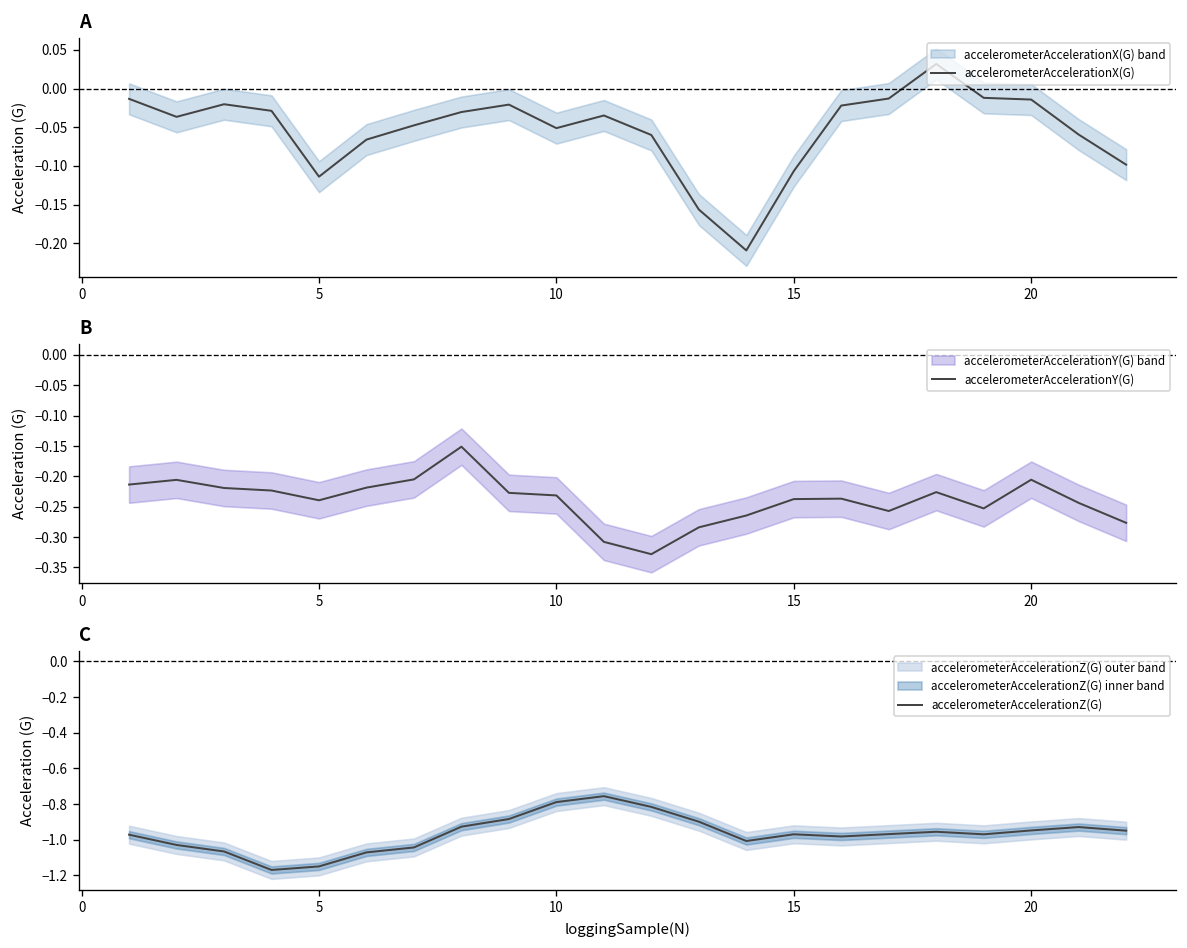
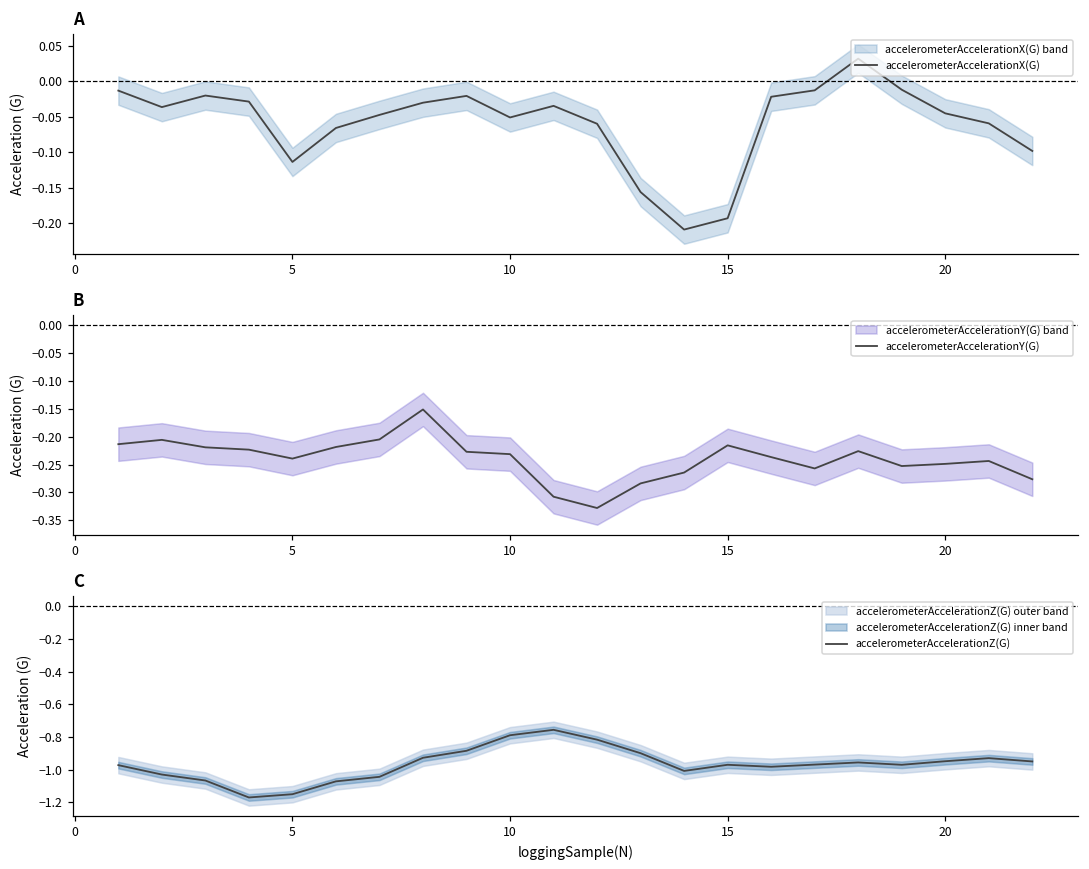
  {
    "A": {
      "accelerometerAccelerationX(G)": {
        "5": -0.11,
        "10": -0.05,
-       "15": -0.11,
-       "20": -0.01
+       "15": -0.19,
+       "20": -0.05
      }
    },
    "B": {
      "accelerometerAccelerationY(G)": {
        "5": -0.24,
        "10": -0.23,
-       "15": -0.24,
-       "20": -0.21
+       "15": -0.22,
+       "20": -0.25
      }
    },
    "C": {
      "accelerometerAccelerationZ(G)": {
        "5": -1.15,
        "10": -0.79,
        "15": -0.97,
        "20": -0.95
      }
    }
  }
